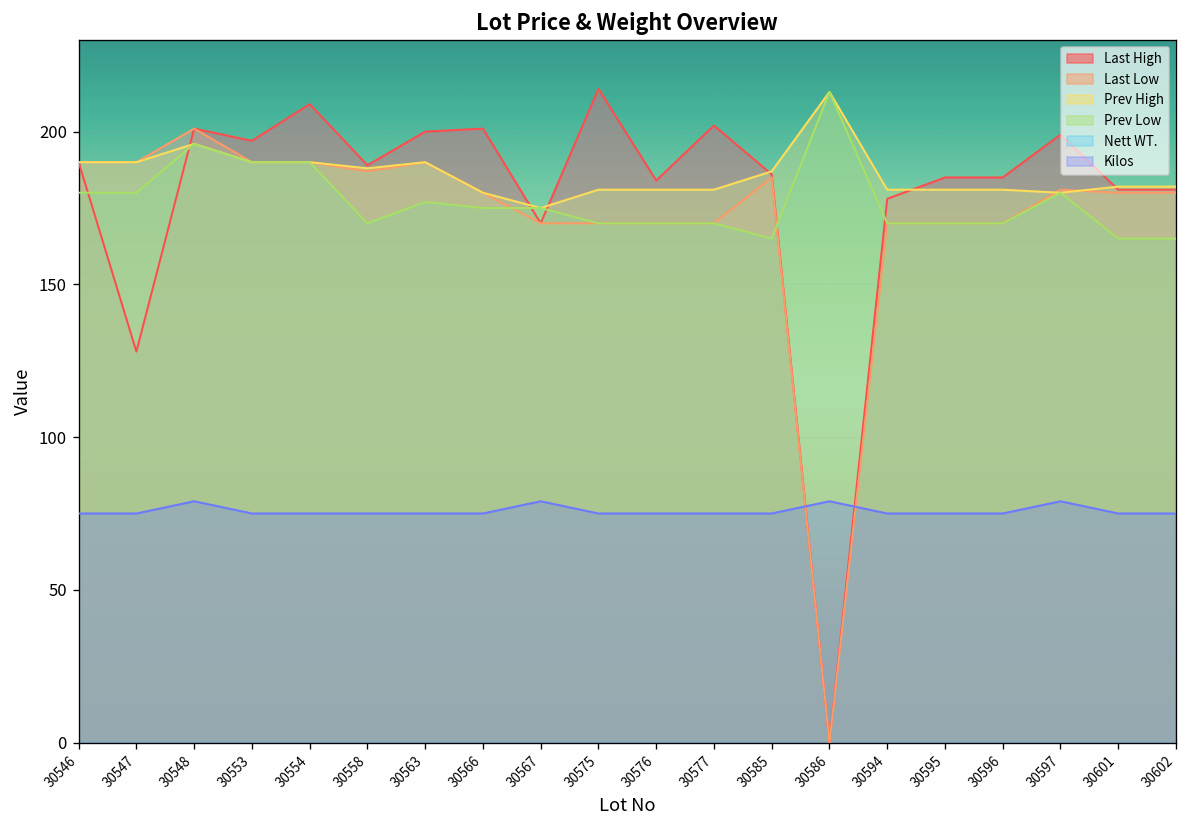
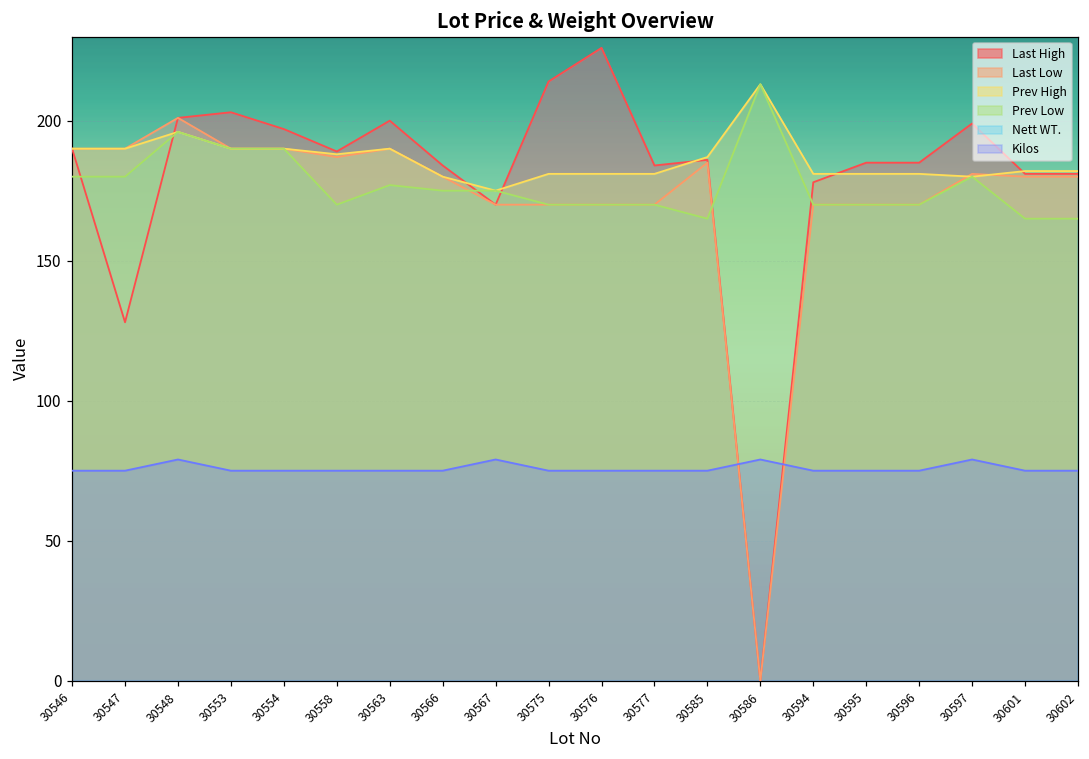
  {
    "Last High": {
      "30547": 128,
-     "30553": 197,
-     "30554": 209,
+     "30553": 203,
+     "30554": 197,
      "30563": 200,
-     "30566": 201,
+     "30566": 184,
      "30575": 214,
-     "30576": 184,
-     "30577": 202,
+     "30576": 226,
+     "30577": 184,
      "30594": 178,
      "30595": 185,
      "30596": 185,
      "30597": 199
    }
  }
